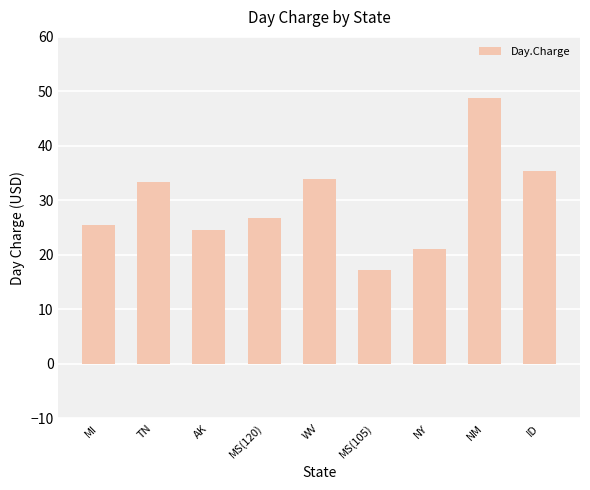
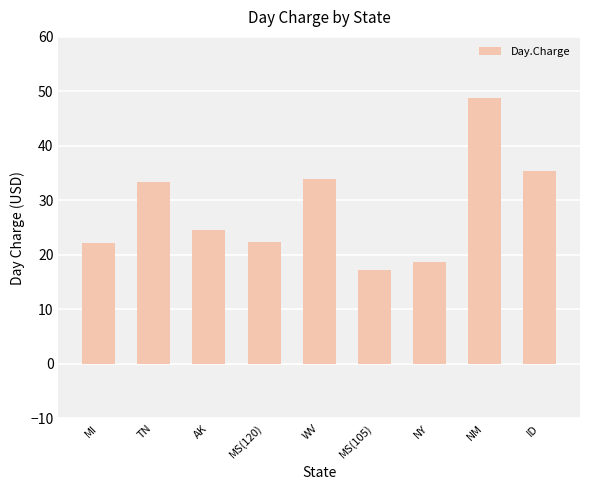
  {
-   "MI": 26,
+   "MI": 22,
    "TN": 33,
    "AK": 25,
-   "MS(120)": 27,
+   "MS(120)": 22,
    "WV": 34,
    "MS(105)": 17,
-   "NY": 21,
+   "NY": 19,
    "NM": 49,
    "ID": 35
  }
